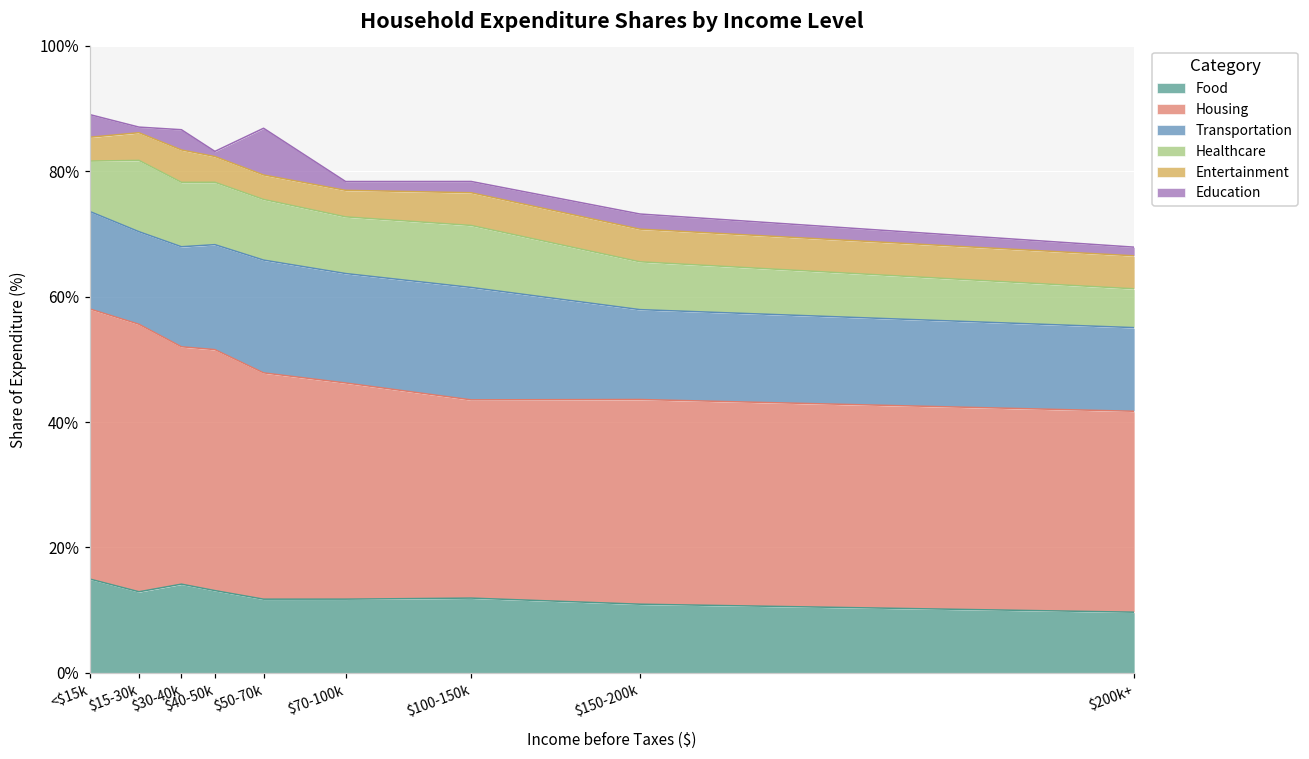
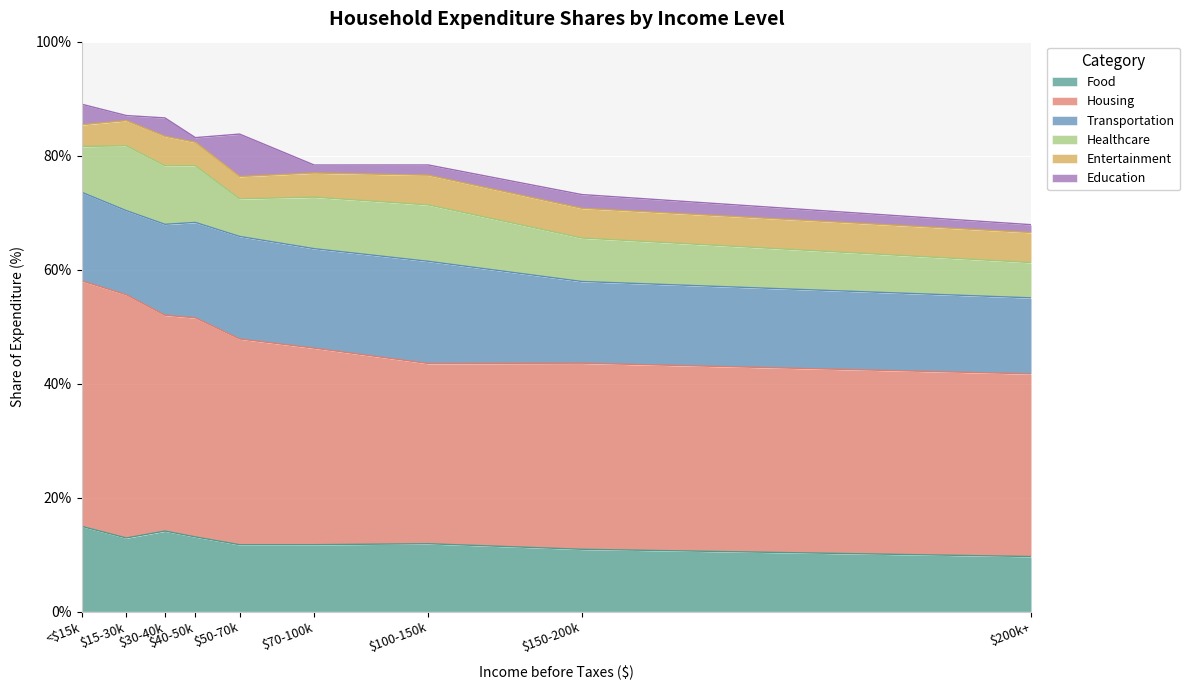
  {
    "Healthcare": {
      "<$15k": "8%",
      "$15-30k": "11%",
      "$30-40k": "10%",
      "$40-50k": "10%",
-     "$50-70k": "10%",
+     "$50-70k": "7%",
      "$70-100k": "9%",
      "$100-150k": "10%",
      "$150-200k": "8%",
      "$200k+": "6%"
    },
    "Education": {
      "<$15k": "4%",
      "$15-30k": "1%",
      "$30-40k": "3%",
      "$40-50k": "1%",
      "$50-70k": "7%",
      "$70-100k": "1%",
      "$100-150k": "2%",
      "$150-200k": "2%",
      "$200k+": "1%"
    }
  }
